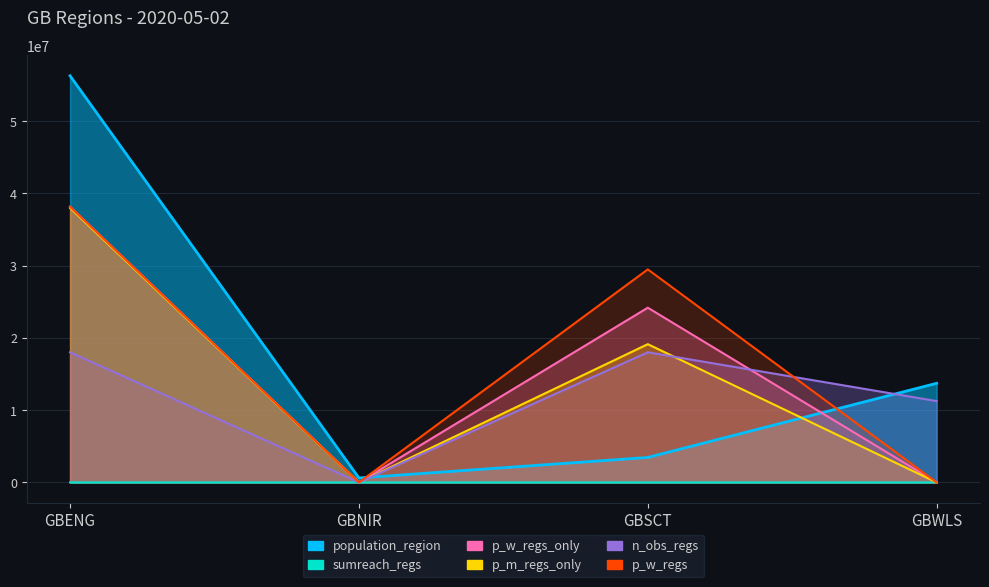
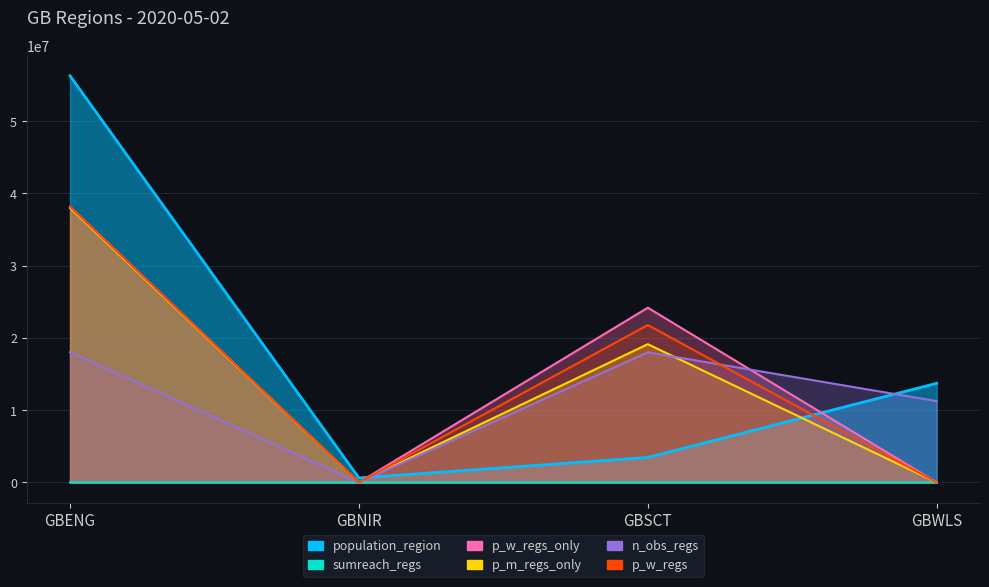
  {
    "population_region": {
      "GBENG": 56000000,
      "GBNIR": 1000000,
      "GBSCT": 3000000,
      "GBWLS": 14000000
    },
    "sumreach_regs": {
      "GBENG": 0,
      "GBSCT": 0
    },
    "p_m_regs_only": {
      "GBSCT": 19000000
    },
    "p_w_regs": {
-     "GBSCT": 29000000
+     "GBSCT": 22000000
    }
  }
